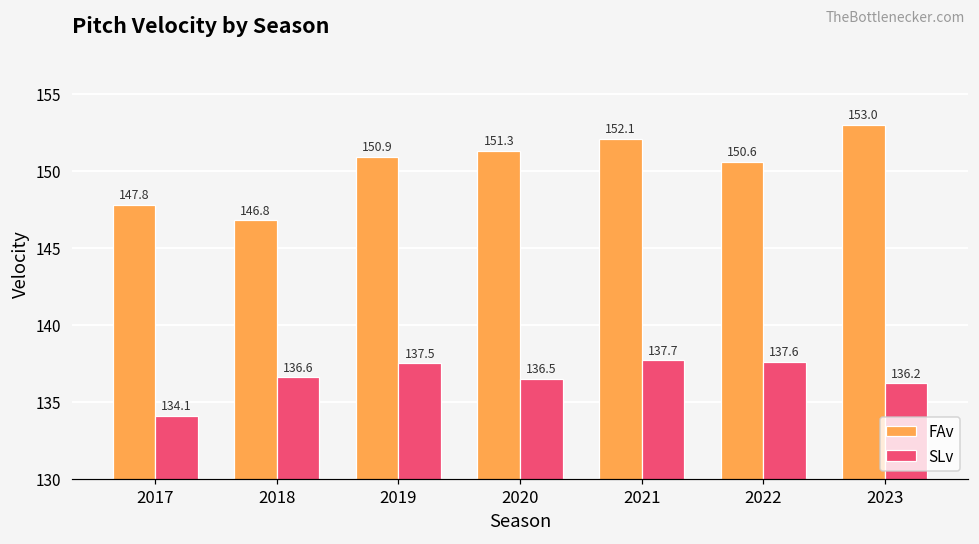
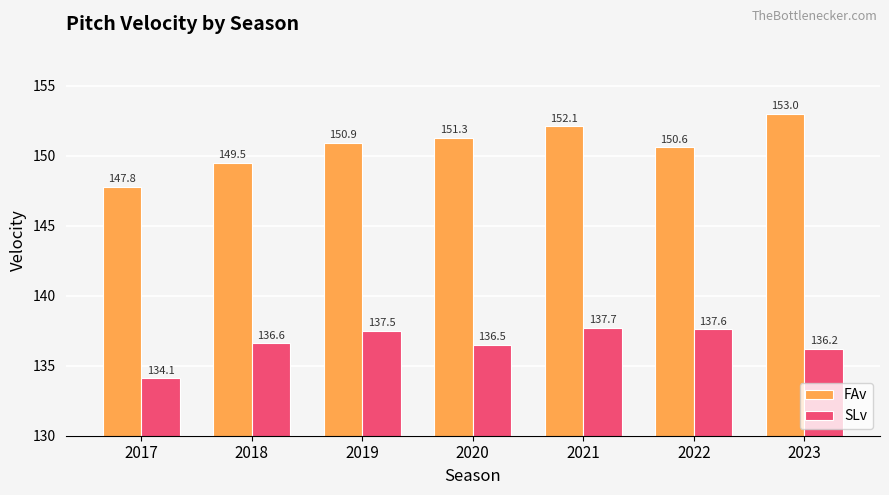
  {
    "FAv": {
      "2017": 147.8,
-     "2018": 146.8,
+     "2018": 149.5,
      "2019": 150.9,
      "2020": 151.3,
      "2021": 152.1,
      "2022": 150.6,
      "2023": 153.0
    },
    "SLv": {
      "2017": 134.1,
      "2018": 136.6,
      "2019": 137.5,
      "2020": 136.5,
      "2021": 137.7,
      "2022": 137.6,
      "2023": 136.2
    }
  }
